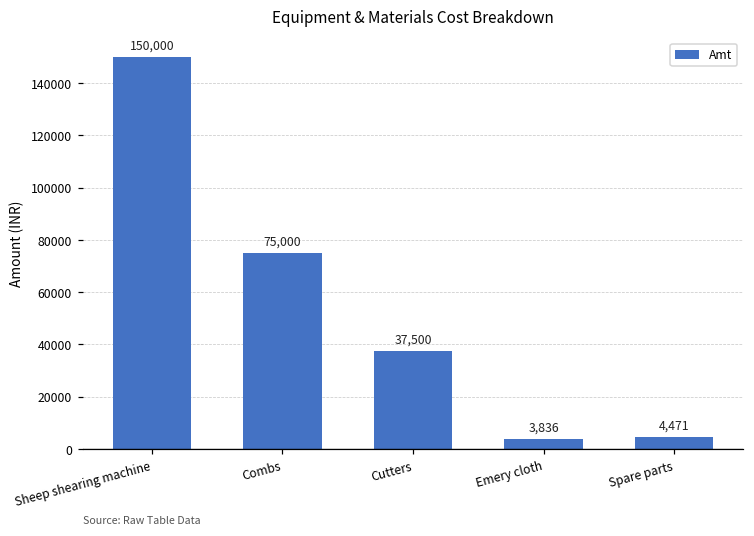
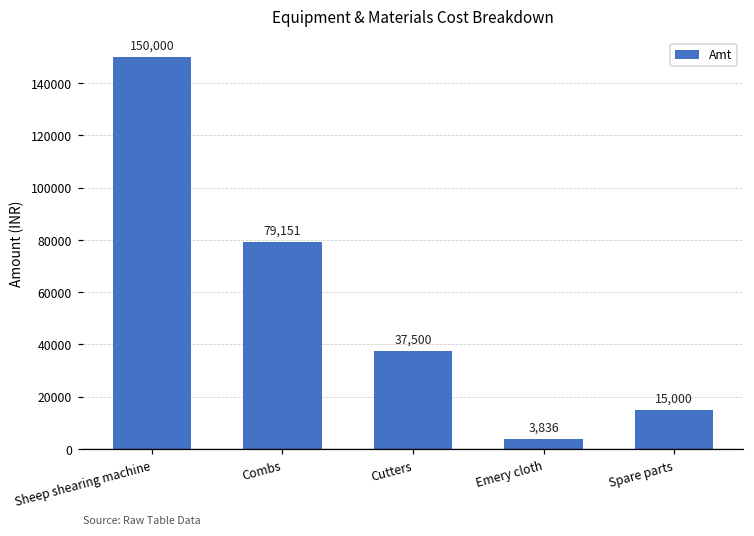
  {
    "Sheep shearing machine": "150,000",
-   "Combs": "75,000",
+   "Combs": "79,151",
    "Cutters": "37,500",
    "Emery cloth": "3,836",
-   "Spare parts": "4,471"
+   "Spare parts": "15,000"
  }
